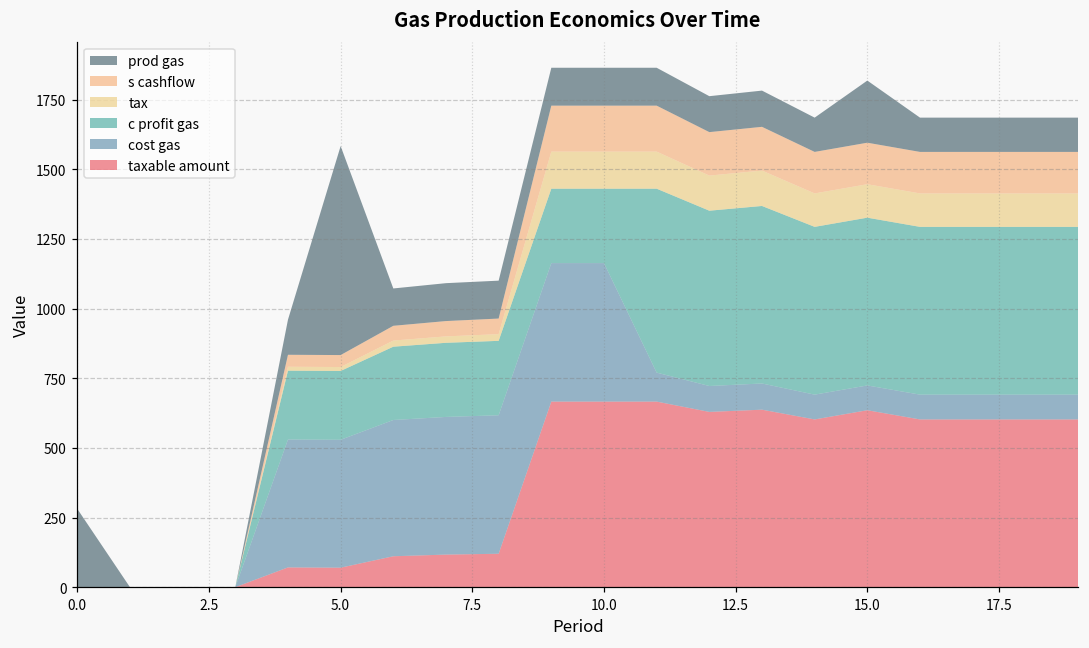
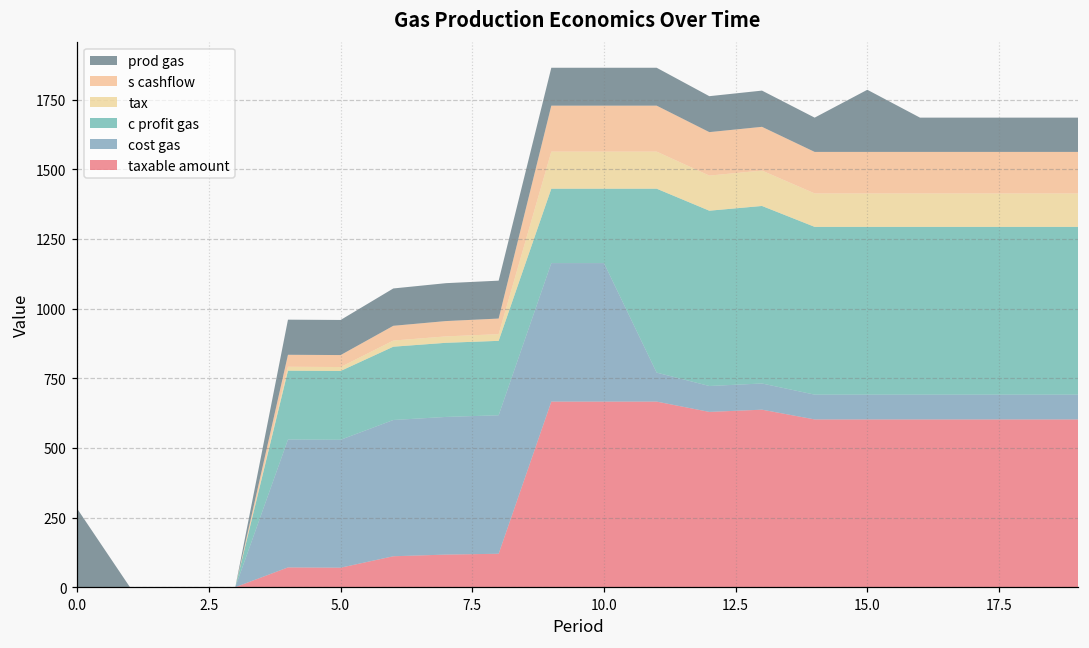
  {
    "taxable amount": {
      "5.0": 70,
      "10.0": 670,
-     "15.0": 640
+     "15.0": 600
    },
    "prod gas": {
      "0.0": 280,
-     "5.0": 750,
+     "5.0": 130,
      "10.0": 140,
      "15.0": 220
    }
  }
